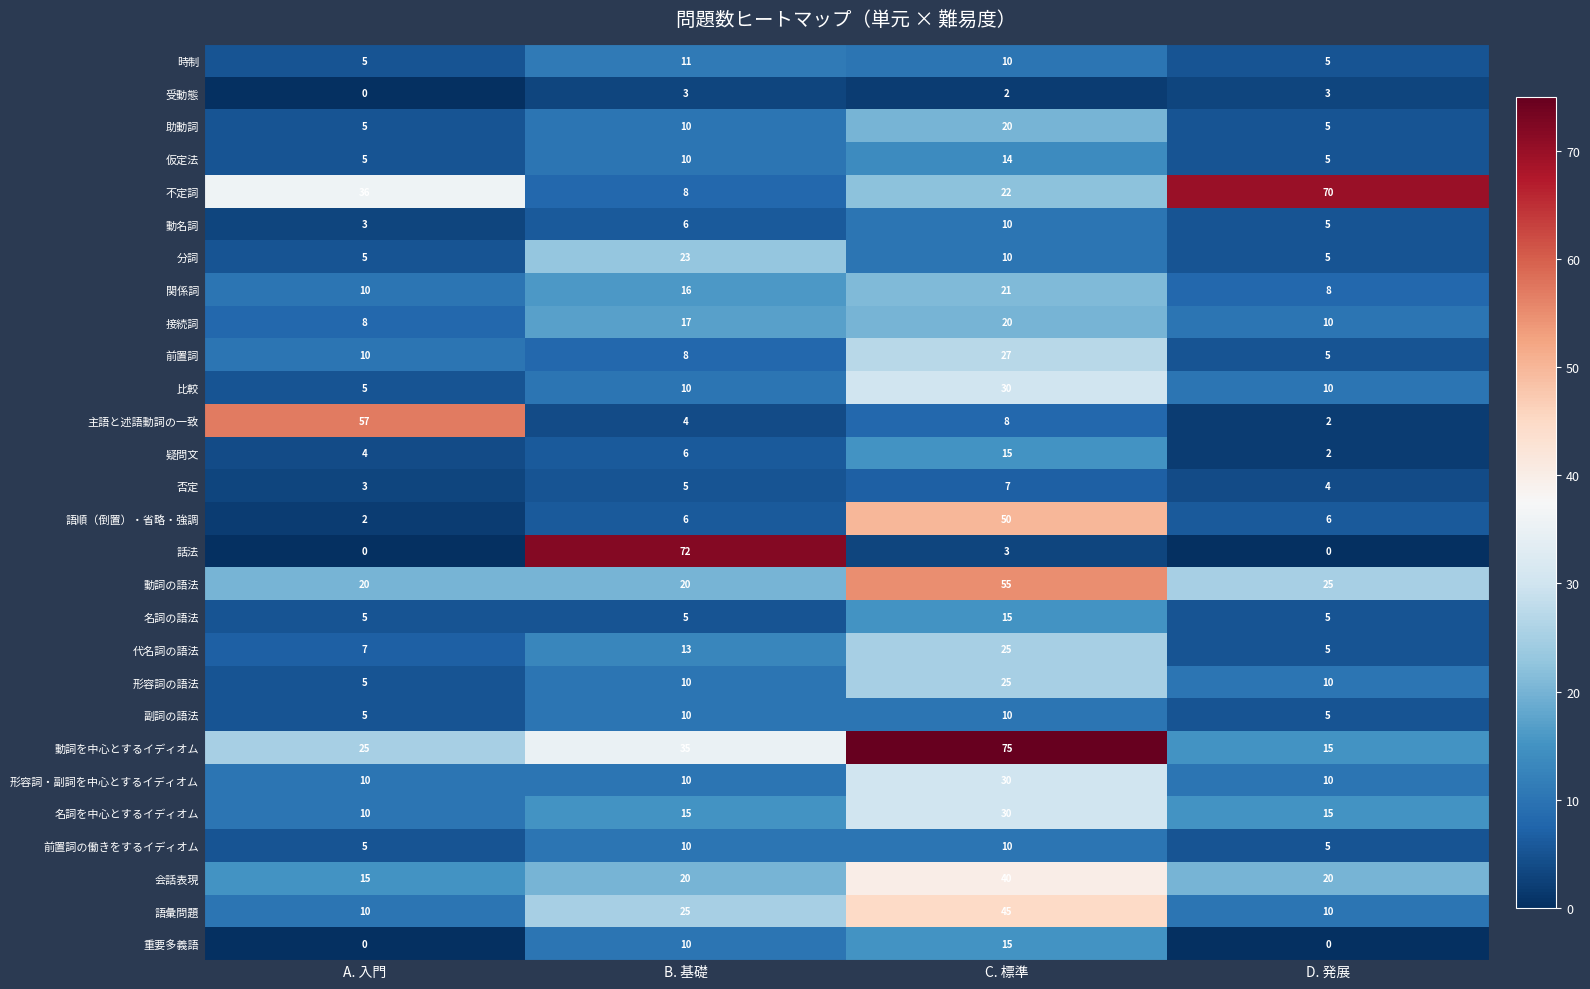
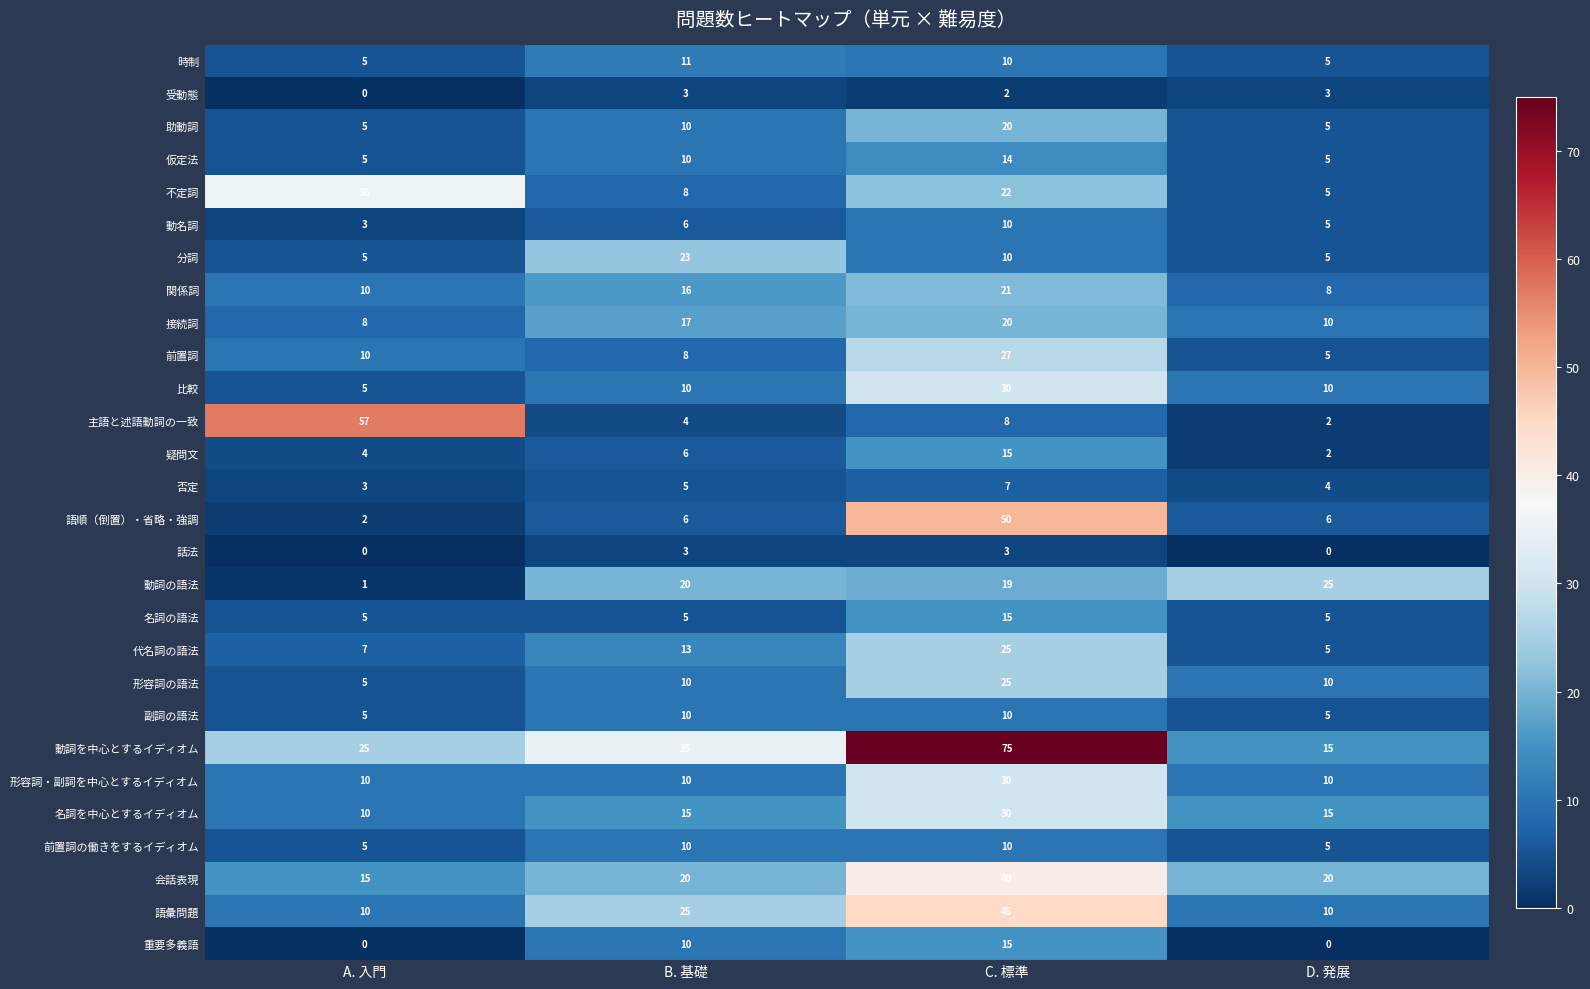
  {
    "時制": {
      "A. 入門": 5,
      "B. 基礎": 11,
      "C. 標準": 10,
      "D. 発展": 5
    },
    "受動態": {
      "A. 入門": 0,
      "B. 基礎": 3,
      "C. 標準": 2,
      "D. 発展": 3
    },
    "助動詞": {
      "A. 入門": 5,
      "B. 基礎": 10,
      "C. 標準": 20,
      "D. 発展": 5
    },
    "仮定法": {
      "A. 入門": 5,
      "B. 基礎": 10,
      "C. 標準": 14,
      "D. 発展": 5
    },
    "不定詞": {
      "B. 基礎": 8,
      "C. 標準": 22,
-     "D. 発展": 70
+     "D. 発展": 5
    },
    "動名詞": {
      "A. 入門": 3,
      "B. 基礎": 6,
      "C. 標準": 10,
      "D. 発展": 5
    },
    "分詞": {
      "A. 入門": 5,
      "B. 基礎": 23,
      "C. 標準": 10,
      "D. 発展": 5
    },
    "関係詞": {
      "A. 入門": 10,
      "B. 基礎": 16,
      "C. 標準": 21,
      "D. 発展": 8
    },
    "接続詞": {
      "A. 入門": 8,
      "B. 基礎": 17,
      "C. 標準": 20,
      "D. 発展": 10
    },
    "前置詞": {
      "A. 入門": 10,
      "B. 基礎": 8,
      "C. 標準": 27,
      "D. 発展": 5
    },
    "比較": {
      "A. 入門": 5,
      "B. 基礎": 10,
      "D. 発展": 10
    },
    "主語と述語動詞の一致": {
      "A. 入門": 57,
      "B. 基礎": 4,
      "C. 標準": 8,
      "D. 発展": 2
    },
    "疑問文": {
      "A. 入門": 4,
      "B. 基礎": 6,
      "C. 標準": 15,
      "D. 発展": 2
    },
    "否定": {
      "A. 入門": 3,
      "B. 基礎": 5,
      "C. 標準": 7,
      "D. 発展": 4
    },
    "語順（倒置）・省略・強調": {
      "A. 入門": 2,
      "B. 基礎": 6,
      "C. 標準": 50,
      "D. 発展": 6
    },
    "話法": {
      "A. 入門": 0,
-     "B. 基礎": 72,
+     "B. 基礎": 3,
      "C. 標準": 3,
      "D. 発展": 0
    },
    "動詞の語法": {
-     "A. 入門": 20,
+     "A. 入門": 1,
      "B. 基礎": 20,
-     "C. 標準": 55,
+     "C. 標準": 19,
      "D. 発展": 25
    },
    "名詞の語法": {
      "A. 入門": 5,
      "B. 基礎": 5,
      "C. 標準": 15,
      "D. 発展": 5
    },
    "代名詞の語法": {
      "A. 入門": 7,
      "B. 基礎": 13,
      "C. 標準": 25,
      "D. 発展": 5
    },
    "形容詞の語法": {
      "A. 入門": 5,
      "B. 基礎": 10,
      "C. 標準": 25,
      "D. 発展": 10
    },
    "副詞の語法": {
      "A. 入門": 5,
      "B. 基礎": 10,
      "C. 標準": 10,
      "D. 発展": 5
    },
    "動詞を中心とするイディオム": {
      "A. 入門": 25,
      "C. 標準": 75,
      "D. 発展": 15
    },
    "形容詞・副詞を中心とするイディオム": {
      "A. 入門": 10,
      "B. 基礎": 10,
      "D. 発展": 10
    },
    "名詞を中心とするイディオム": {
      "A. 入門": 10,
      "B. 基礎": 15,
      "D. 発展": 15
    },
    "前置詞の働きをするイディオム": {
      "A. 入門": 5,
      "B. 基礎": 10,
      "C. 標準": 10,
      "D. 発展": 5
    },
    "会話表現": {
      "A. 入門": 15,
      "B. 基礎": 20,
      "D. 発展": 20
    },
    "語彙問題": {
      "A. 入門": 10,
      "B. 基礎": 25,
      "C. 標準": 45,
      "D. 発展": 10
    },
    "重要多義語": {
      "A. 入門": 0,
      "B. 基礎": 10,
      "C. 標準": 15,
      "D. 発展": 0
    }
  }
